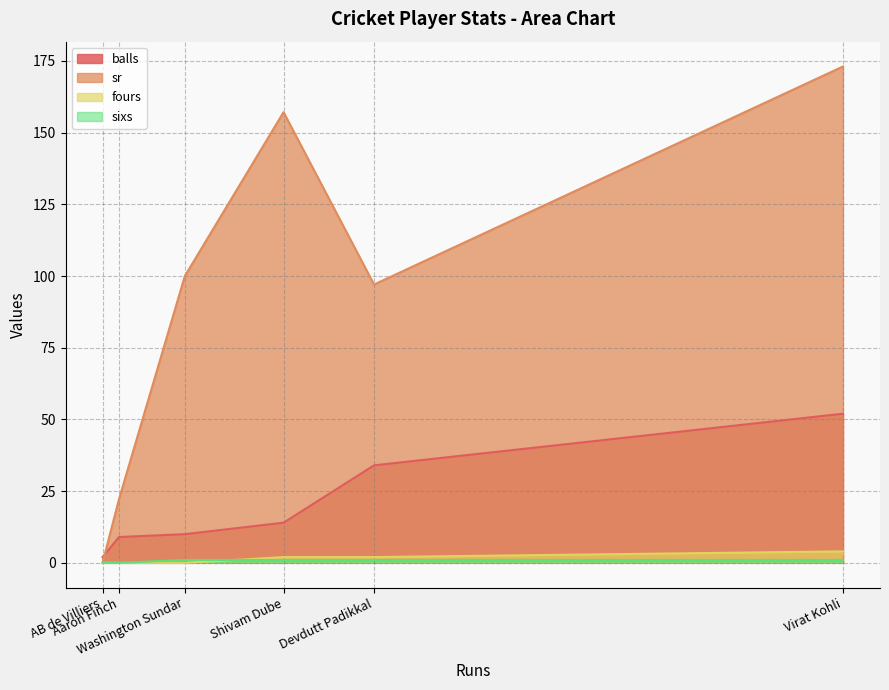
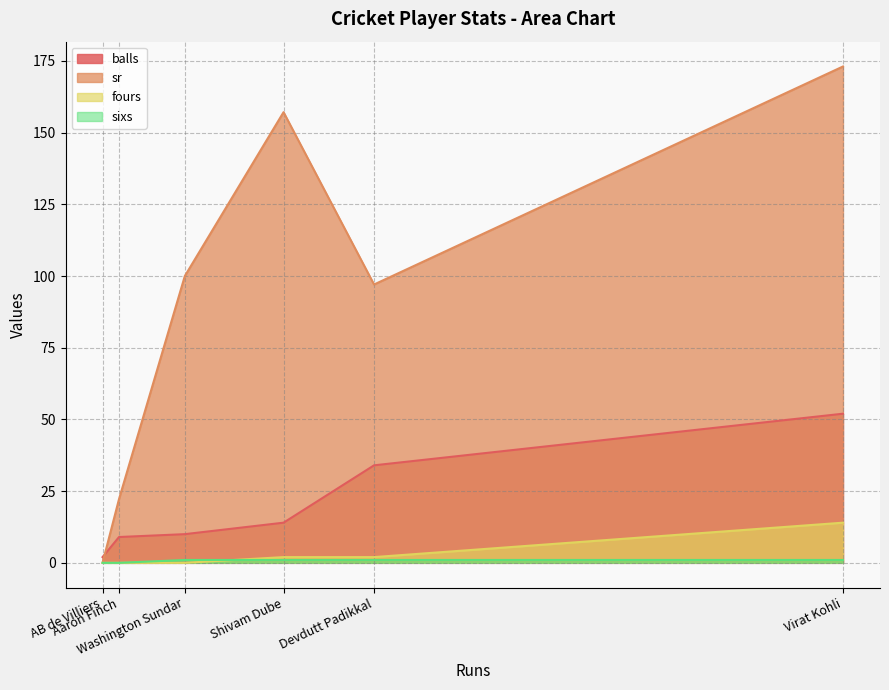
  {
    "fours": {
      "Washington Sundar": 0,
      "Shivam Dube": 2,
      "Devdutt Padikkal": 2,
-     "Virat Kohli": 4
+     "Virat Kohli": 14
    },
    "sixs": {
      "Washington Sundar": 1,
      "Shivam Dube": 1,
      "Devdutt Padikkal": 1,
      "Virat Kohli": 1
    }
  }
